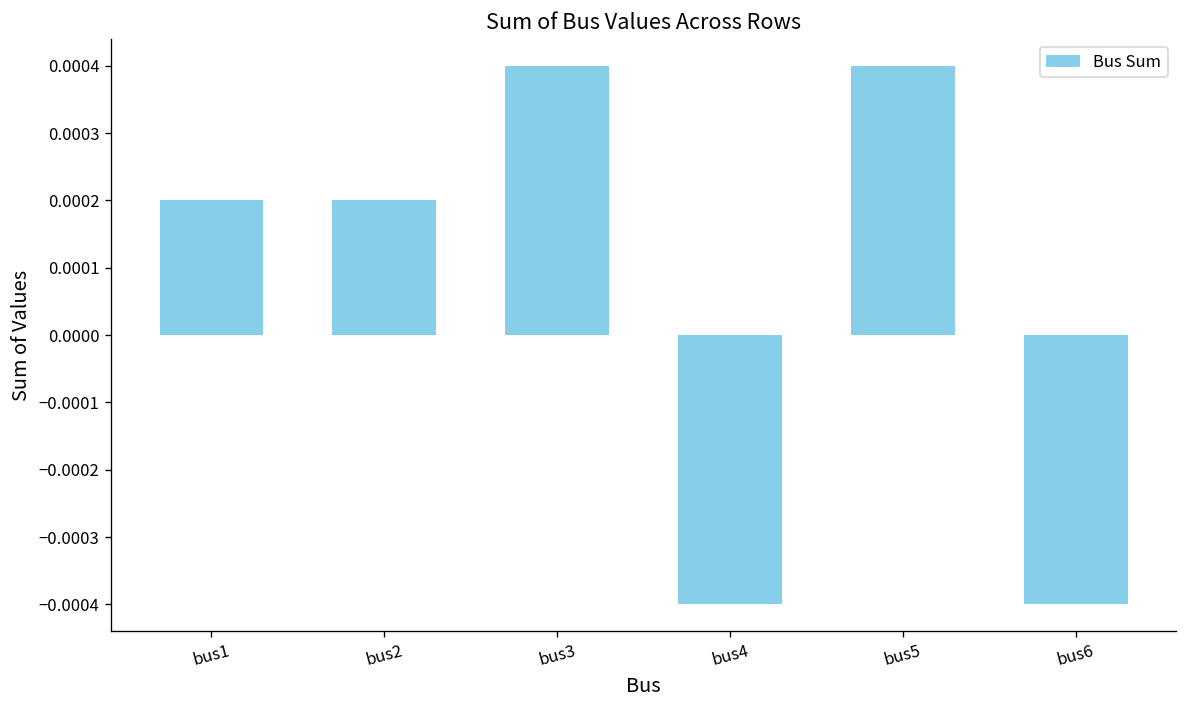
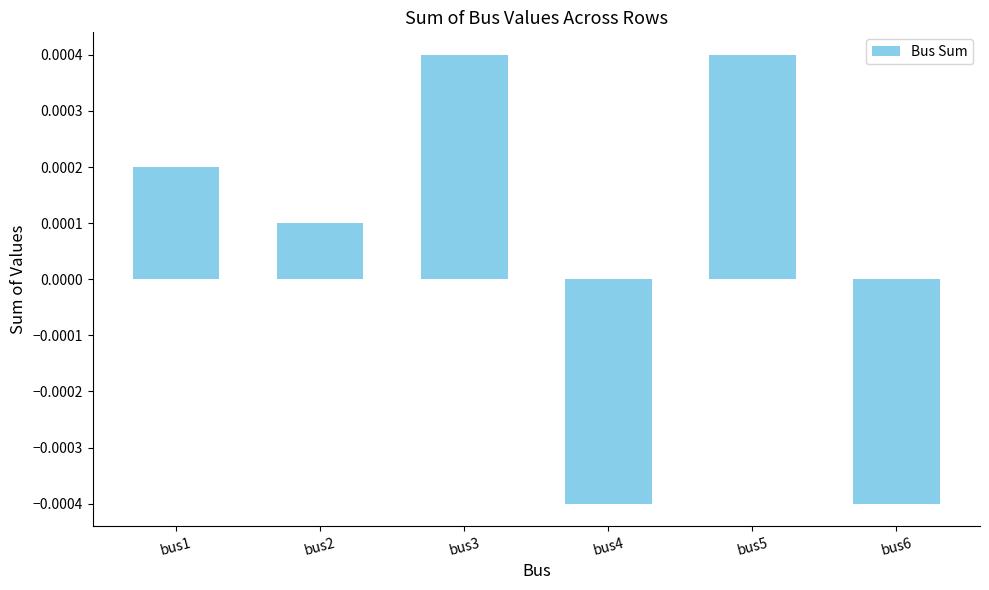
  {
    "bus1": 0.0002,
-   "bus2": 0.0002,
+   "bus2": 0.0001,
    "bus3": 0.0004,
    "bus4": -0.0004,
    "bus5": 0.0004,
    "bus6": -0.0004
  }
